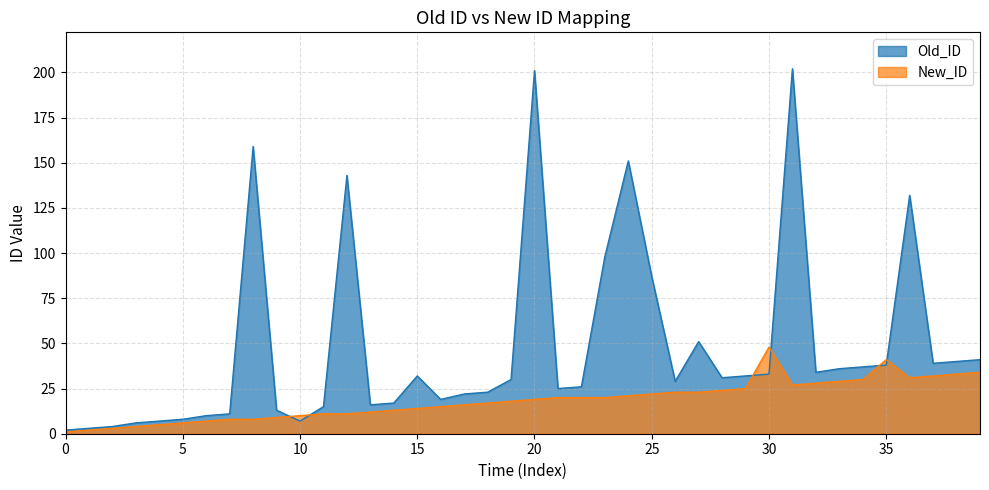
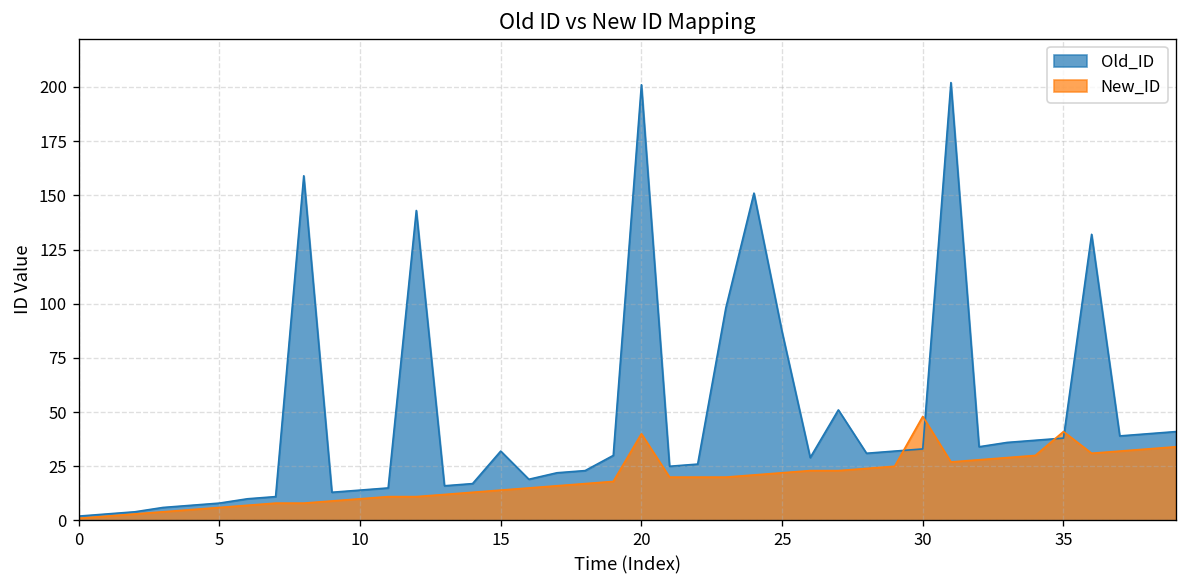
  {
    "Old_ID": {
      "5": 8,
-     "10": 7,
+     "10": 14,
      "15": 32,
      "20": 201,
      "25": 87,
      "30": 33,
      "35": 38
    },
    "New_ID": {
      "5": 6,
      "10": 10,
      "15": 14,
-     "20": 19,
+     "20": 40,
      "25": 22,
      "30": 48,
      "35": 41
    }
  }
